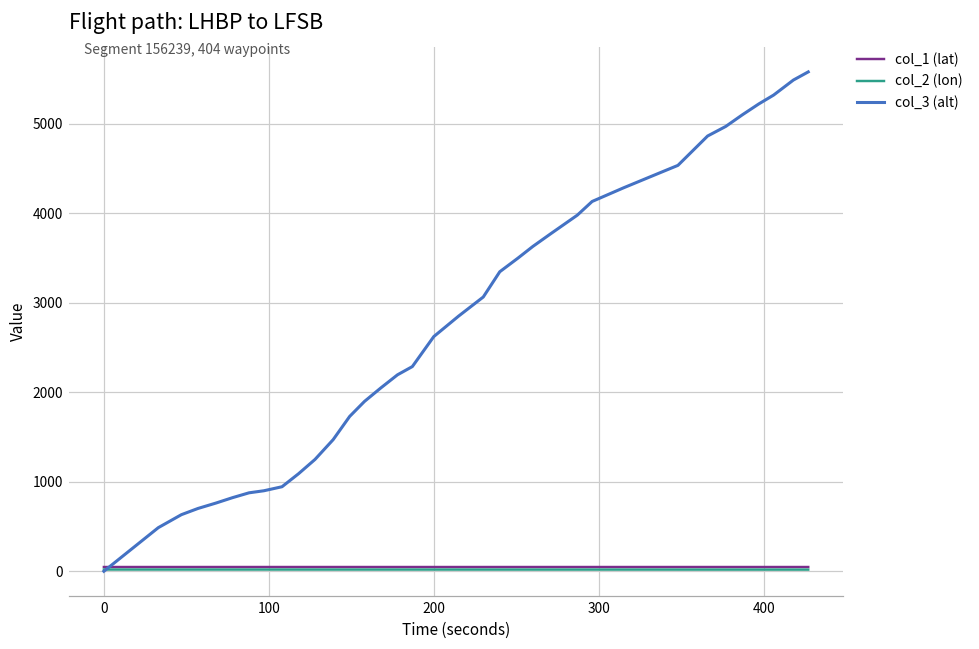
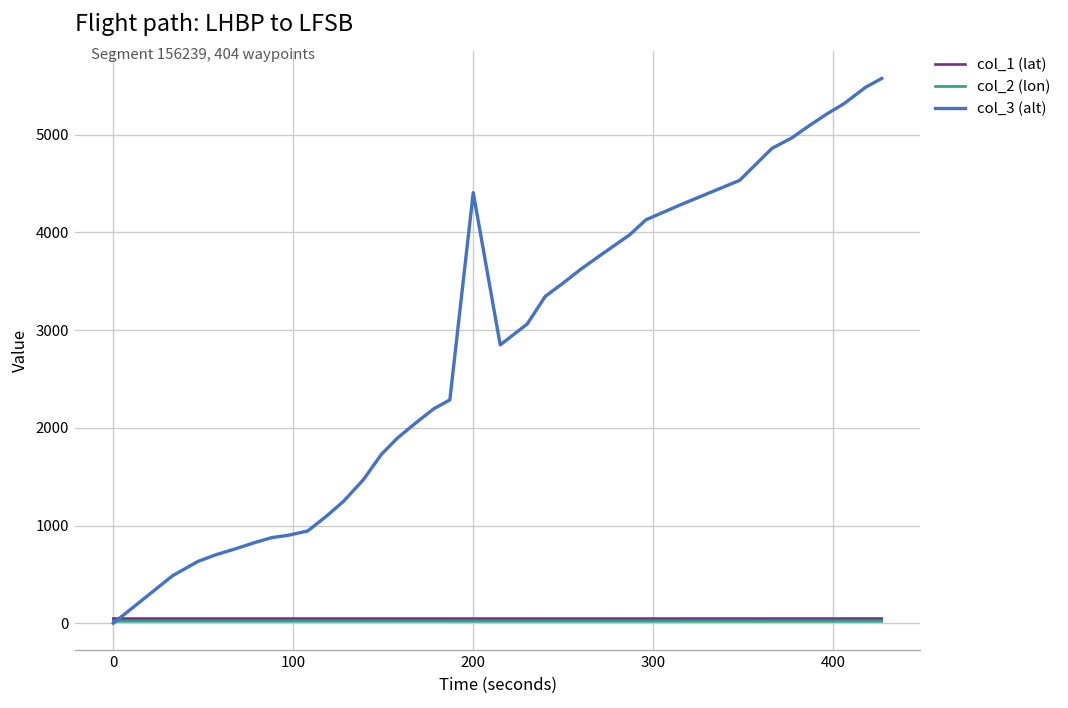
  {
    "col_3 (alt)": {
-     "200": 2600
+     "200": 4400
    }
  }
